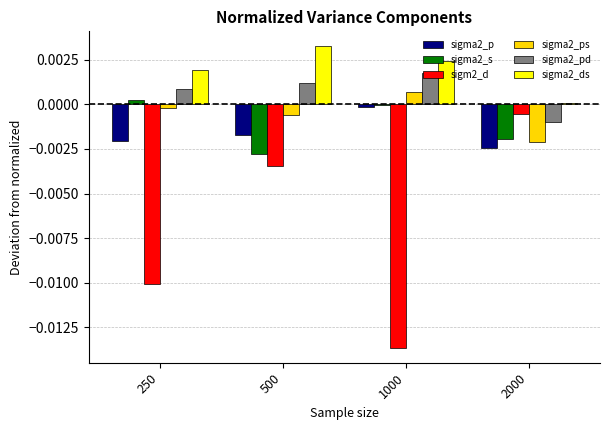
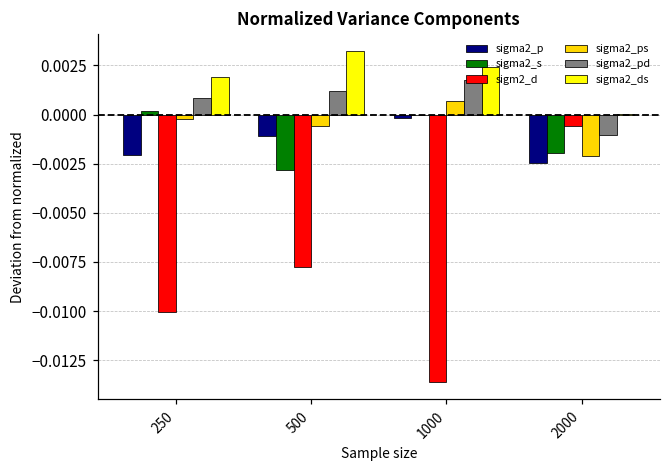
  {
    "sigma2_p": {
      "250": -0.0021,
-     "500": -0.0017,
+     "500": -0.0011,
      "1000": -0.0002,
      "2000": -0.0024
    },
    "sigma2_s": {
      "250": 0.0002,
      "500": -0.0028,
      "2000": -0.0020
    },
    "sigm2_d": {
      "250": -0.0101,
-     "500": -0.0034,
+     "500": -0.0078,
      "1000": -0.0136,
      "2000": -0.0006
    },
    "sigma2_pd": {
      "250": 0.0009,
      "500": 0.0012,
      "1000": 0.0018,
      "2000": -0.0010
    }
  }
